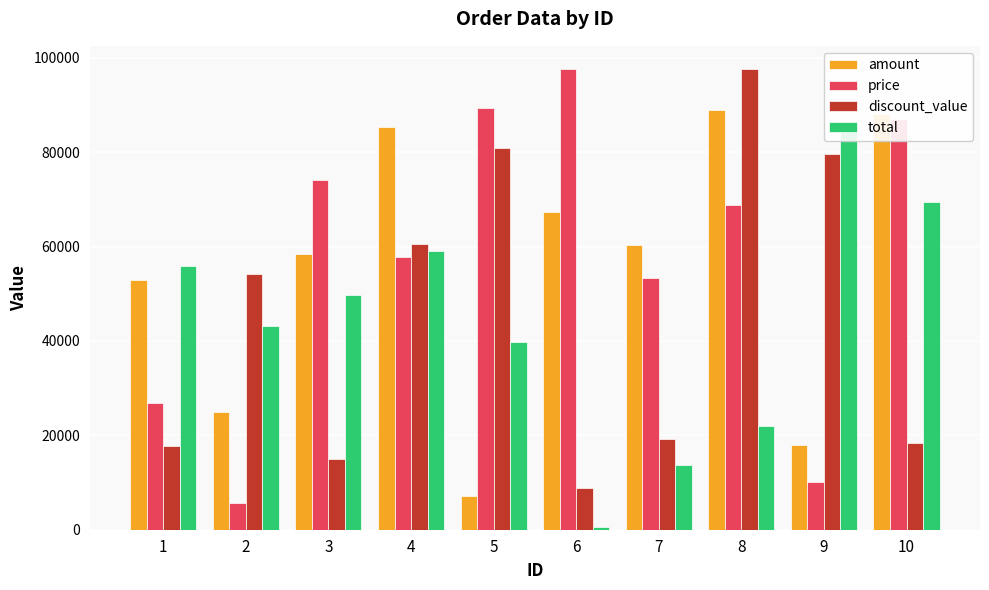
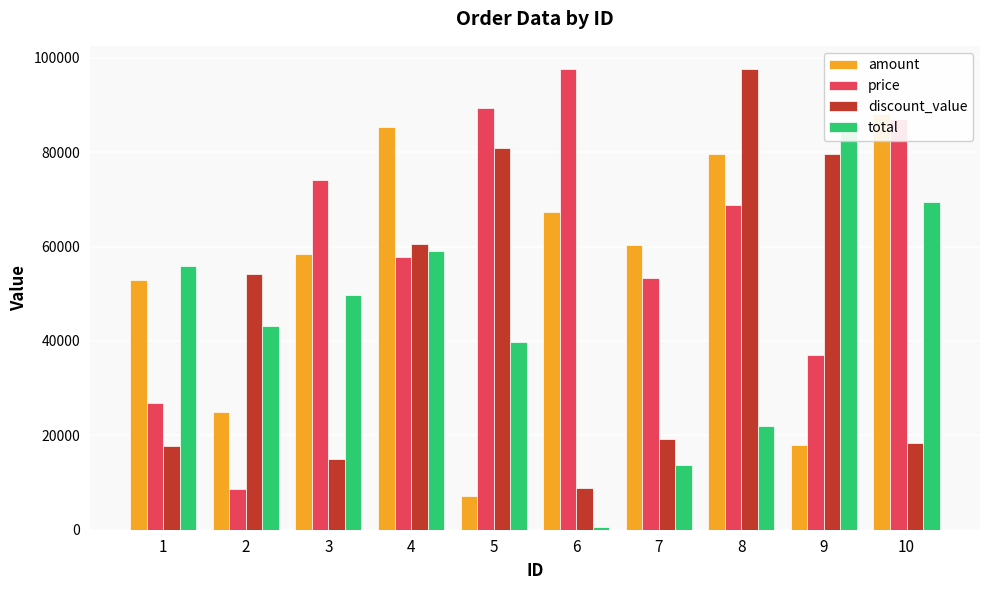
  {
    "amount": {
      "1": 53000,
      "2": 25000,
      "3": 58000,
      "4": 85000,
      "5": 7000,
      "6": 67000,
      "7": 60000,
-     "8": 89000,
+     "8": 80000,
      "9": 18000
    },
    "price": {
      "1": 27000,
-     "2": 6000,
+     "2": 9000,
      "3": 74000,
      "4": 58000,
      "5": 89000,
      "6": 98000,
      "7": 53000,
      "8": 69000,
-     "9": 10000
+     "9": 37000
    },
    "discount_value": {
      "1": 18000,
      "2": 54000,
      "3": 15000,
      "4": 61000,
      "5": 81000,
      "6": 9000,
      "7": 19000,
      "8": 98000,
      "9": 80000,
      "10": 18000
    },
    "total": {
      "1": 56000,
      "2": 43000,
      "3": 50000,
      "4": 59000,
      "5": 40000,
      "6": 1000,
      "7": 14000,
      "8": 22000,
      "10": 69000
    }
  }
